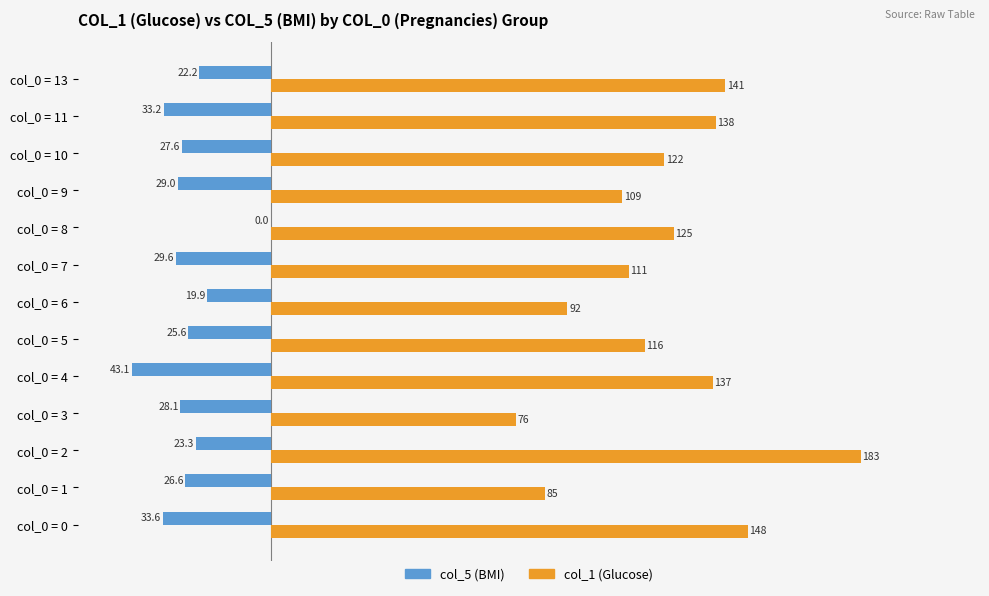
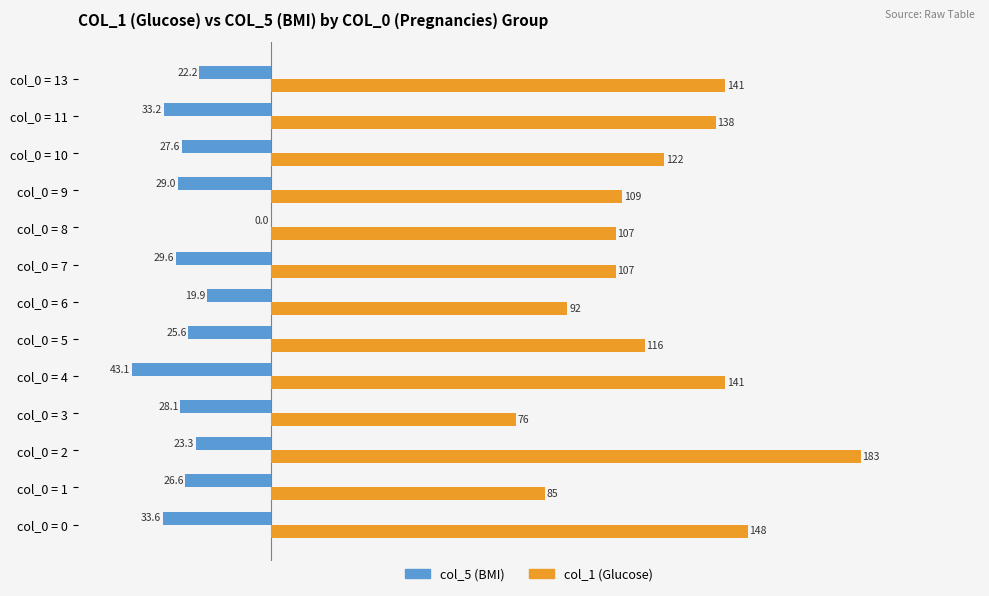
  {
    "col_5 (BMI)": {
      "col_0 = 8": 0.0
    },
    "col_1 (Glucose)": {
      "col_0 = 13": 141,
      "col_0 = 11": 138,
      "col_0 = 10": 122,
      "col_0 = 9": 109,
-     "col_0 = 8": 125,
-     "col_0 = 7": 111,
+     "col_0 = 8": 107,
+     "col_0 = 7": 107,
      "col_0 = 6": 92,
      "col_0 = 5": 116,
-     "col_0 = 4": 137,
+     "col_0 = 4": 141,
      "col_0 = 3": 76,
      "col_0 = 2": 183,
      "col_0 = 1": 85,
      "col_0 = 0": 148
    }
  }
